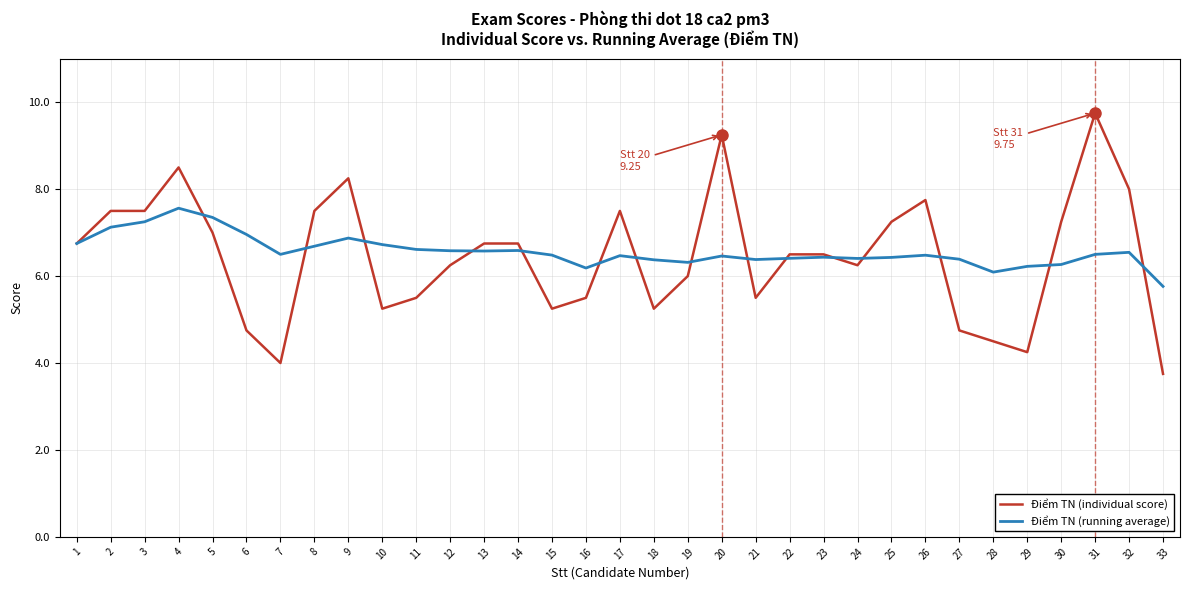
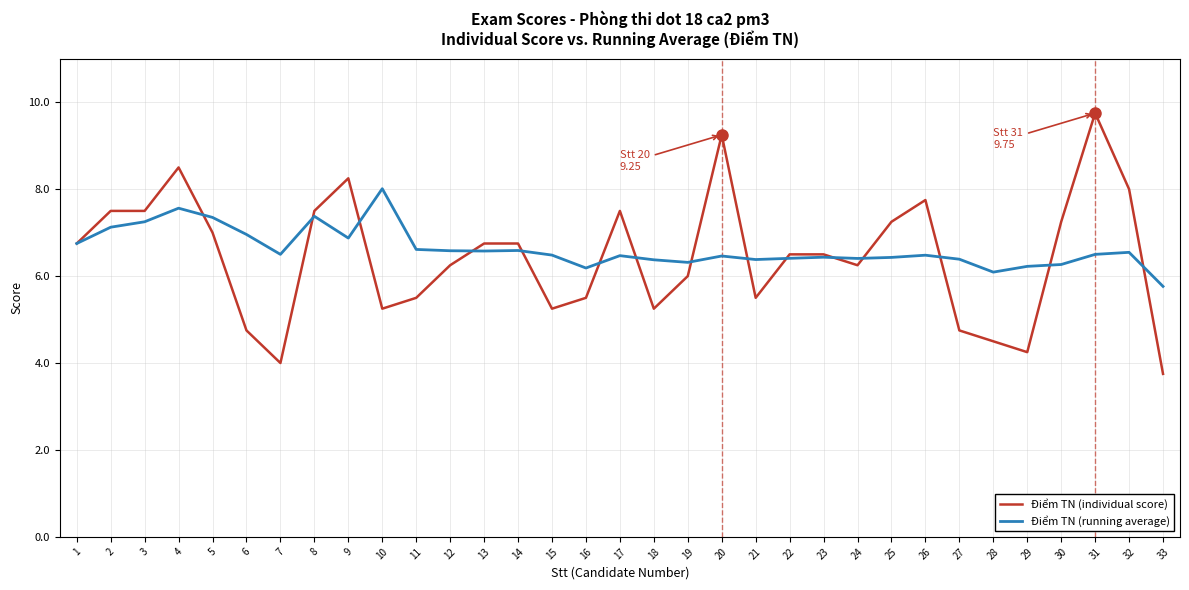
  {
    "Điểm TN (running average)": {
      "2": 7.1,
      "3": 7.3,
      "4": 7.6,
      "5": 7.4,
      "6": 7.0,
      "7": 6.5,
-     "8": 6.7,
+     "8": 7.4,
      "9": 6.9,
-     "10": 6.7,
+     "10": 8.0,
      "11": 6.6,
      "12": 6.6,
      "13": 6.6,
      "14": 6.6,
      "15": 6.5,
      "16": 6.2,
      "17": 6.5,
      "18": 6.4,
      "19": 6.3,
      "20": 6.5,
      "21": 6.4,
      "22": 6.4,
      "23": 6.4,
      "24": 6.4,
      "25": 6.4,
      "26": 6.5,
      "27": 6.4,
      "28": 6.1,
      "29": 6.2,
      "30": 6.3,
      "31": 6.5,
      "32": 6.5,
      "33": 5.8
    }
  }
